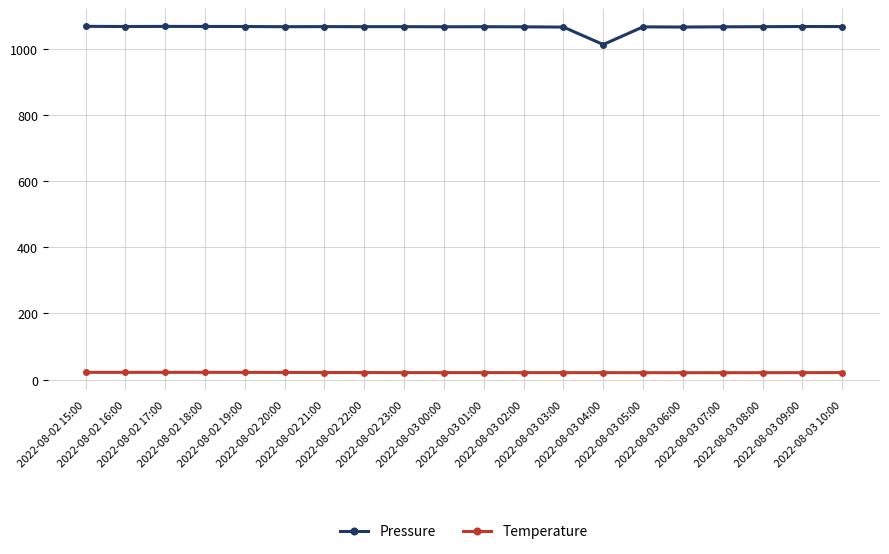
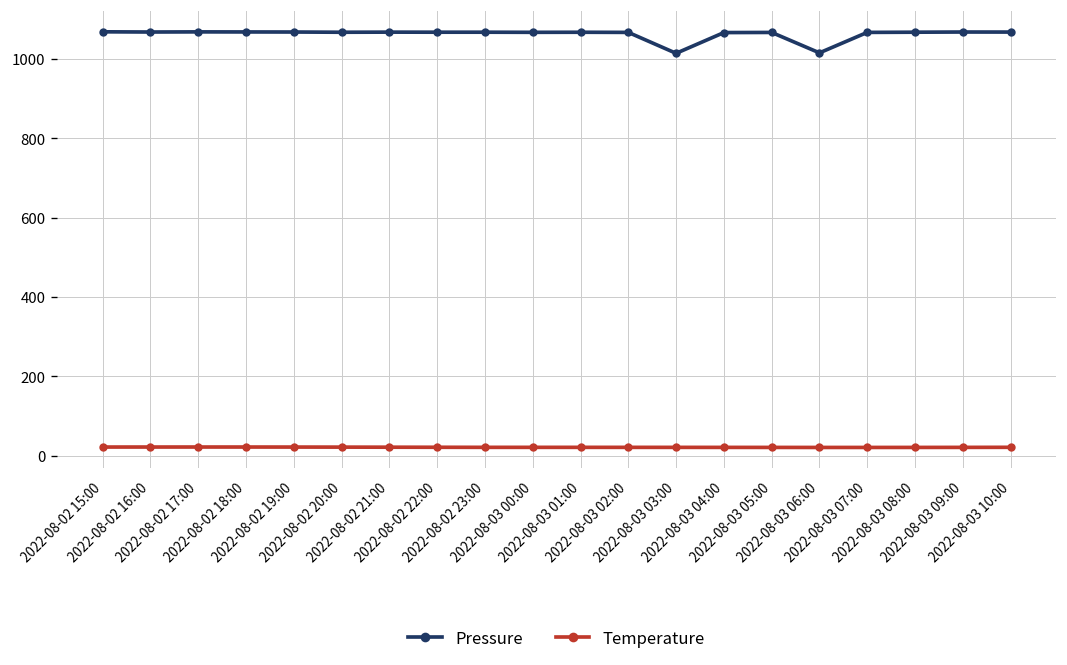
  {
    "Pressure": {
      "2022-08-02 15:00": 1070,
      "2022-08-02 16:00": 1070,
      "2022-08-02 17:00": 1070,
      "2022-08-02 18:00": 1070,
      "2022-08-02 19:00": 1070,
      "2022-08-02 20:00": 1070,
      "2022-08-02 21:00": 1070,
      "2022-08-02 22:00": 1070,
      "2022-08-02 23:00": 1070,
      "2022-08-03 00:00": 1070,
      "2022-08-03 01:00": 1070,
      "2022-08-03 02:00": 1070,
-     "2022-08-03 03:00": 1070,
-     "2022-08-03 04:00": 1010,
+     "2022-08-03 03:00": 1010,
+     "2022-08-03 04:00": 1070,
      "2022-08-03 05:00": 1070,
-     "2022-08-03 06:00": 1070,
+     "2022-08-03 06:00": 1020,
      "2022-08-03 07:00": 1070,
      "2022-08-03 08:00": 1070,
      "2022-08-03 09:00": 1070,
      "2022-08-03 10:00": 1070
    },
    "Temperature": {
      "2022-08-02 15:00": 20,
      "2022-08-02 16:00": 20,
      "2022-08-02 17:00": 20,
      "2022-08-02 18:00": 20,
      "2022-08-02 19:00": 20,
      "2022-08-02 20:00": 20,
      "2022-08-02 21:00": 20,
      "2022-08-02 22:00": 20,
      "2022-08-02 23:00": 20,
      "2022-08-03 00:00": 20,
      "2022-08-03 01:00": 20,
      "2022-08-03 02:00": 20,
      "2022-08-03 03:00": 20,
      "2022-08-03 04:00": 20,
      "2022-08-03 05:00": 20,
      "2022-08-03 06:00": 20,
      "2022-08-03 07:00": 20,
      "2022-08-03 08:00": 20,
      "2022-08-03 09:00": 20,
      "2022-08-03 10:00": 20
    }
  }
